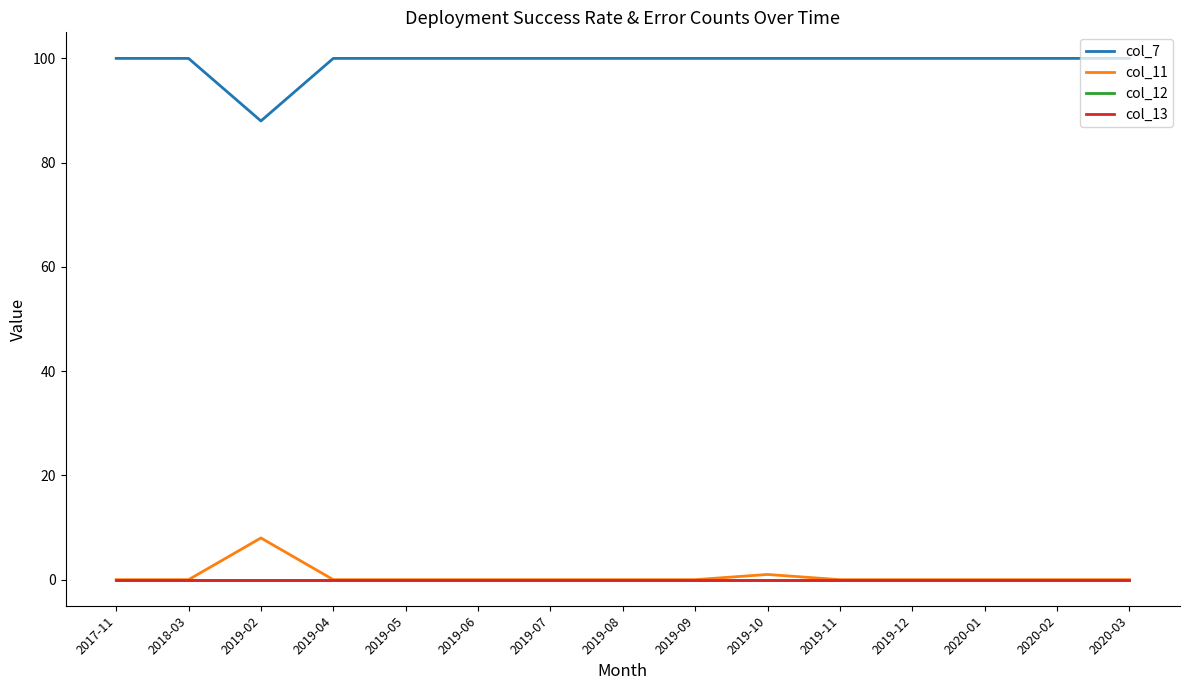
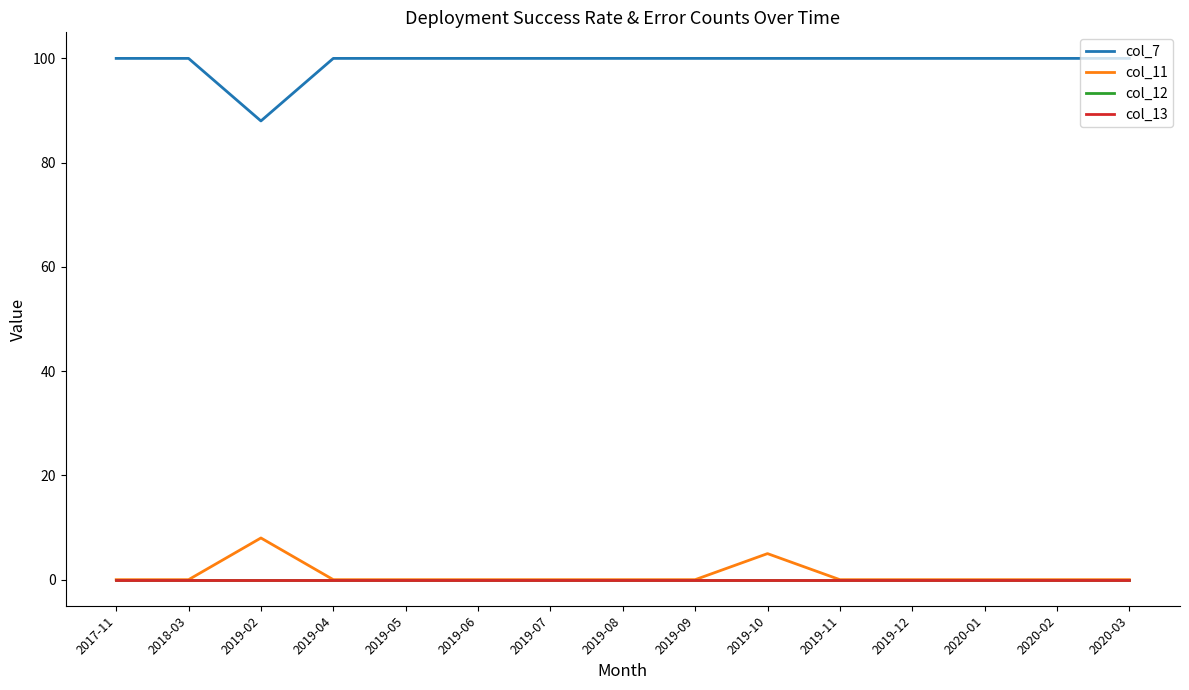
  {
    "col_7": {
      "2017-11": 100,
      "2018-03": 100,
      "2019-02": 88,
      "2019-04": 100,
      "2019-05": 100,
      "2019-06": 100,
      "2019-07": 100,
      "2019-08": 100,
      "2019-09": 100,
      "2019-10": 100,
      "2019-11": 100,
      "2019-12": 100,
      "2020-01": 100,
      "2020-02": 100
    },
    "col_11": {
      "2019-02": 8,
-     "2019-10": 1
+     "2019-10": 5
    },
    "col_13": {
      "2019-02": 0,
      "2019-10": 0
    }
  }
